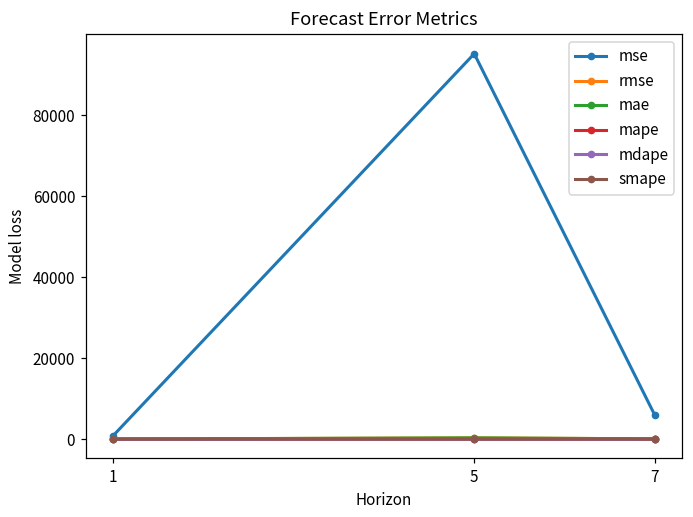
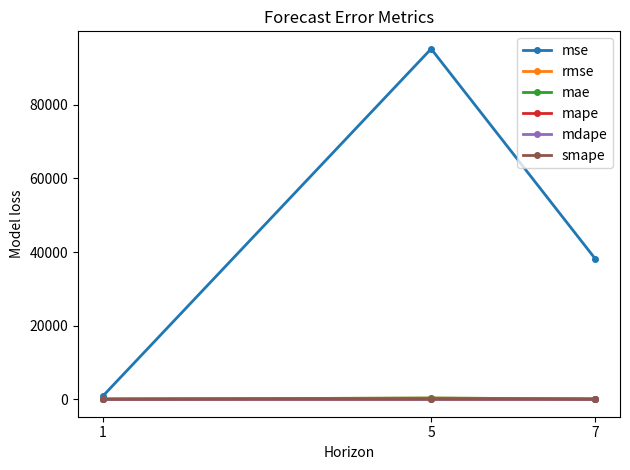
  {
    "mse": {
      "1": 1000,
      "5": 95000,
-     "7": 6000
+     "7": 38000
    }
  }
